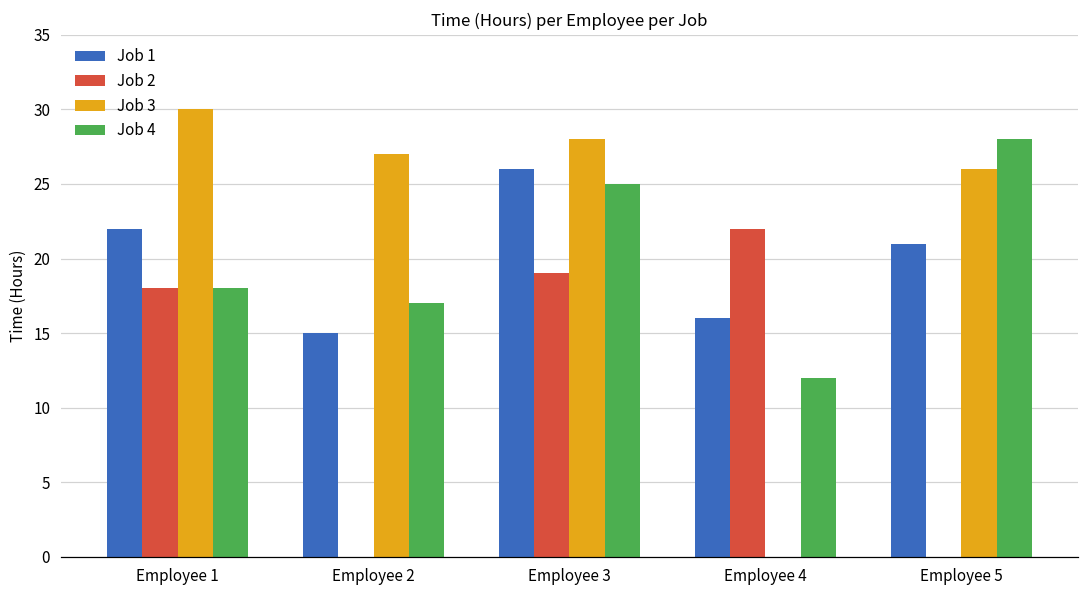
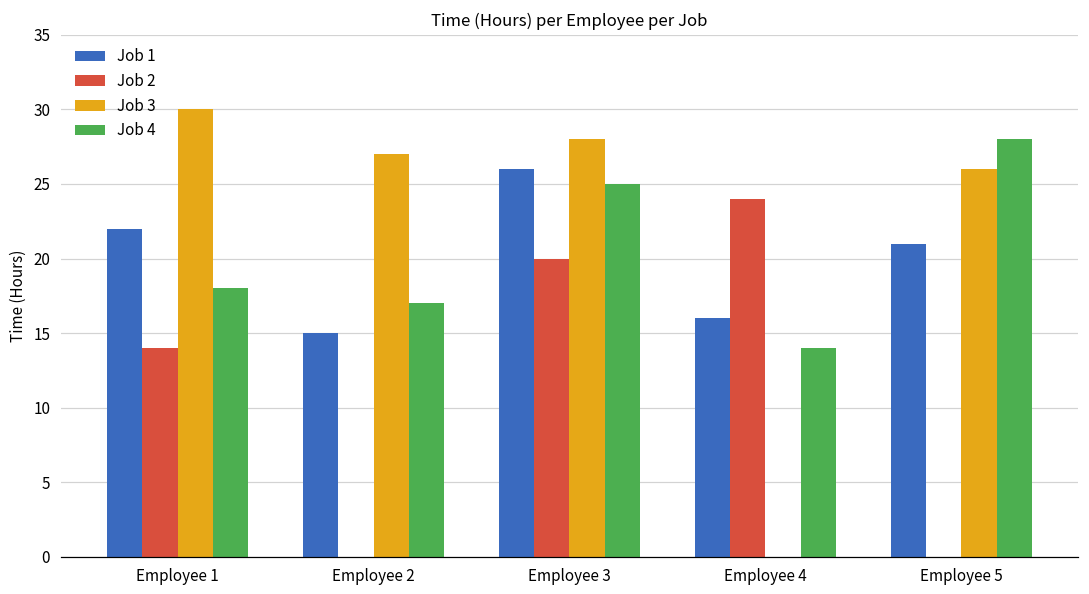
  {
    "Job 1": {
      "Employee 1": 22,
      "Employee 2": 15,
      "Employee 3": 26,
      "Employee 4": 16,
      "Employee 5": 21
    },
    "Job 2": {
-     "Employee 1": 18,
+     "Employee 1": 14,
      "Employee 2": 0,
-     "Employee 3": 19,
-     "Employee 4": 22,
+     "Employee 3": 20,
+     "Employee 4": 24,
      "Employee 5": 0
    },
    "Job 3": {
      "Employee 1": 30,
      "Employee 2": 27,
      "Employee 3": 28,
      "Employee 4": 0,
      "Employee 5": 26
    },
    "Job 4": {
      "Employee 1": 18,
      "Employee 2": 17,
      "Employee 3": 25,
-     "Employee 4": 12,
+     "Employee 4": 14,
      "Employee 5": 28
    }
  }
